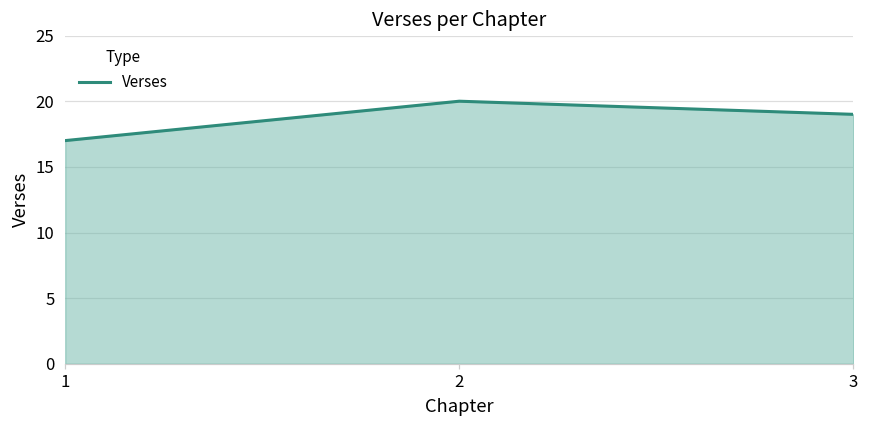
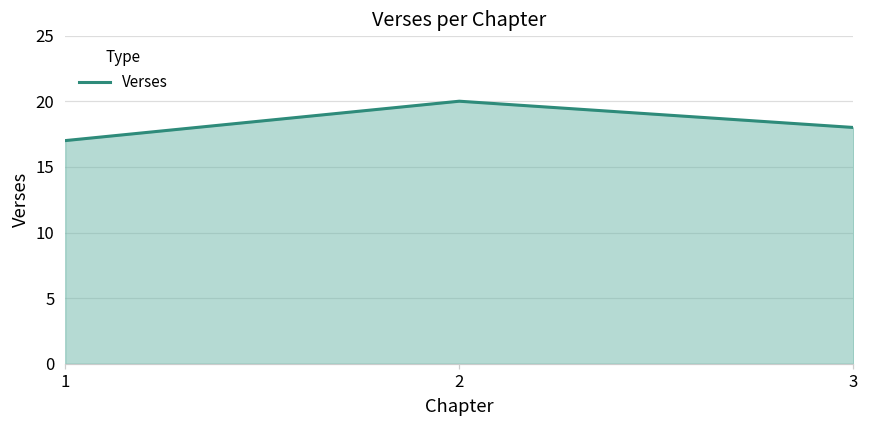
  {
    "1": 17,
    "2": 20,
-   "3": 19
+   "3": 18
  }
